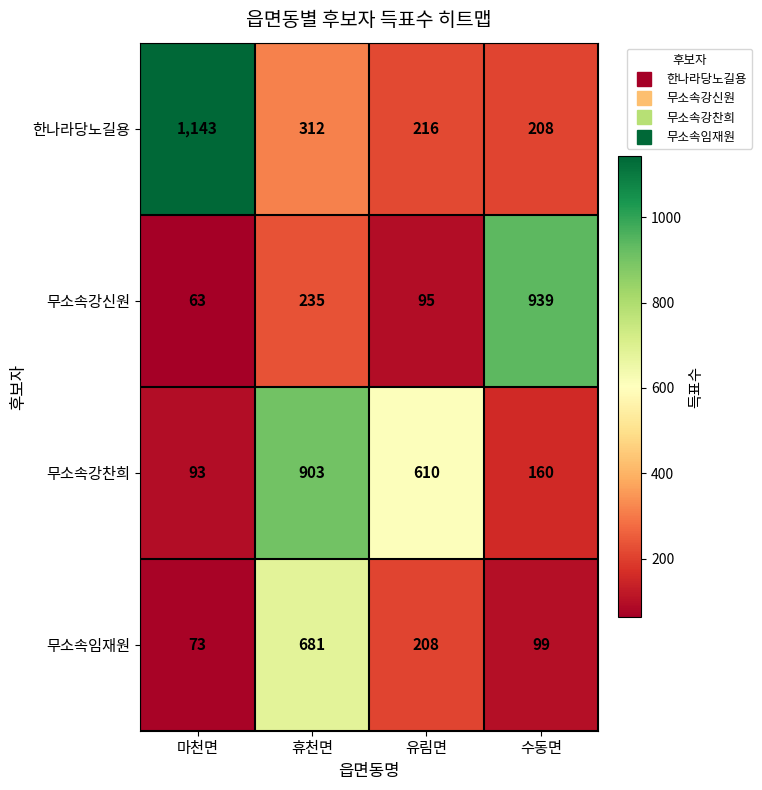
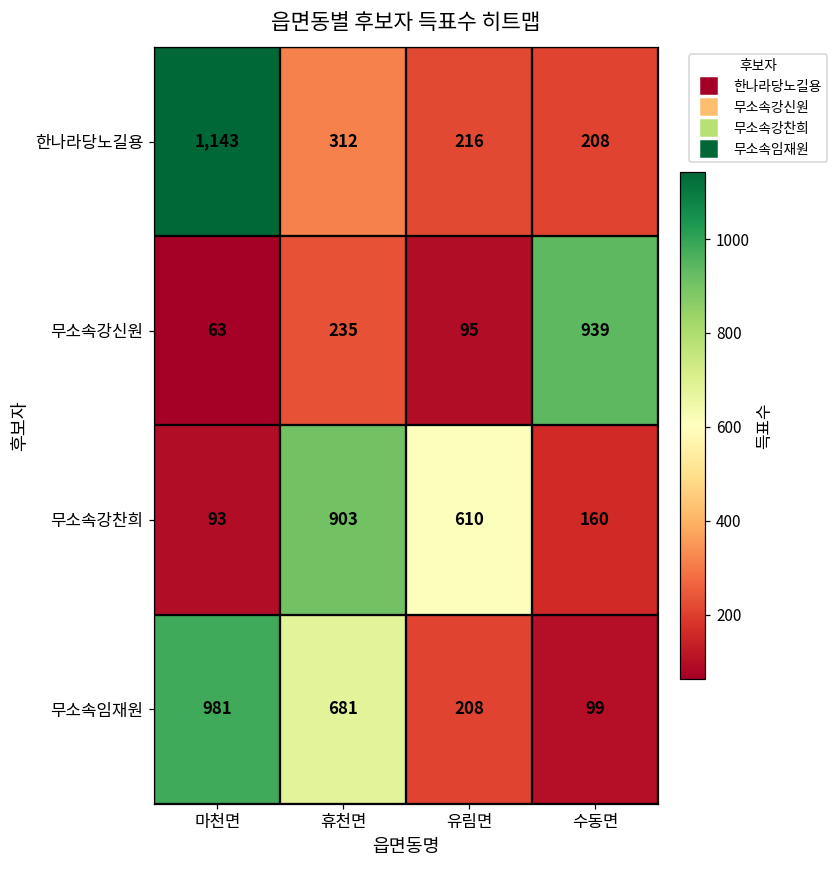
  {
    "한나라당노길용": {
      "마천면": "1,143",
      "휴천면": "312",
      "유림면": "216",
      "수동면": "208"
    },
    "무소속강신원": {
      "마천면": "63",
      "휴천면": "235",
      "유림면": "95",
      "수동면": "939"
    },
    "무소속강찬희": {
      "마천면": "93",
      "휴천면": "903",
      "유림면": "610",
      "수동면": "160"
    },
    "무소속임재원": {
-     "마천면": "73",
+     "마천면": "981",
      "휴천면": "681",
      "유림면": "208",
      "수동면": "99"
    }
  }
